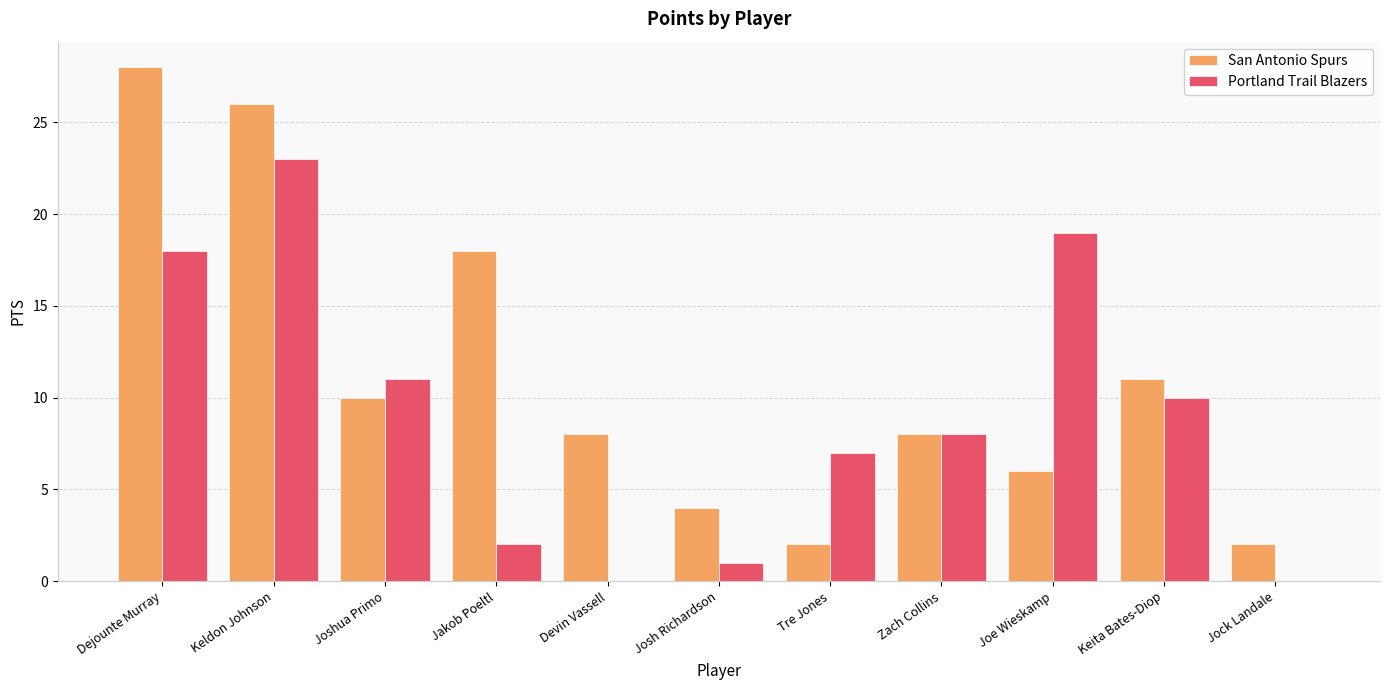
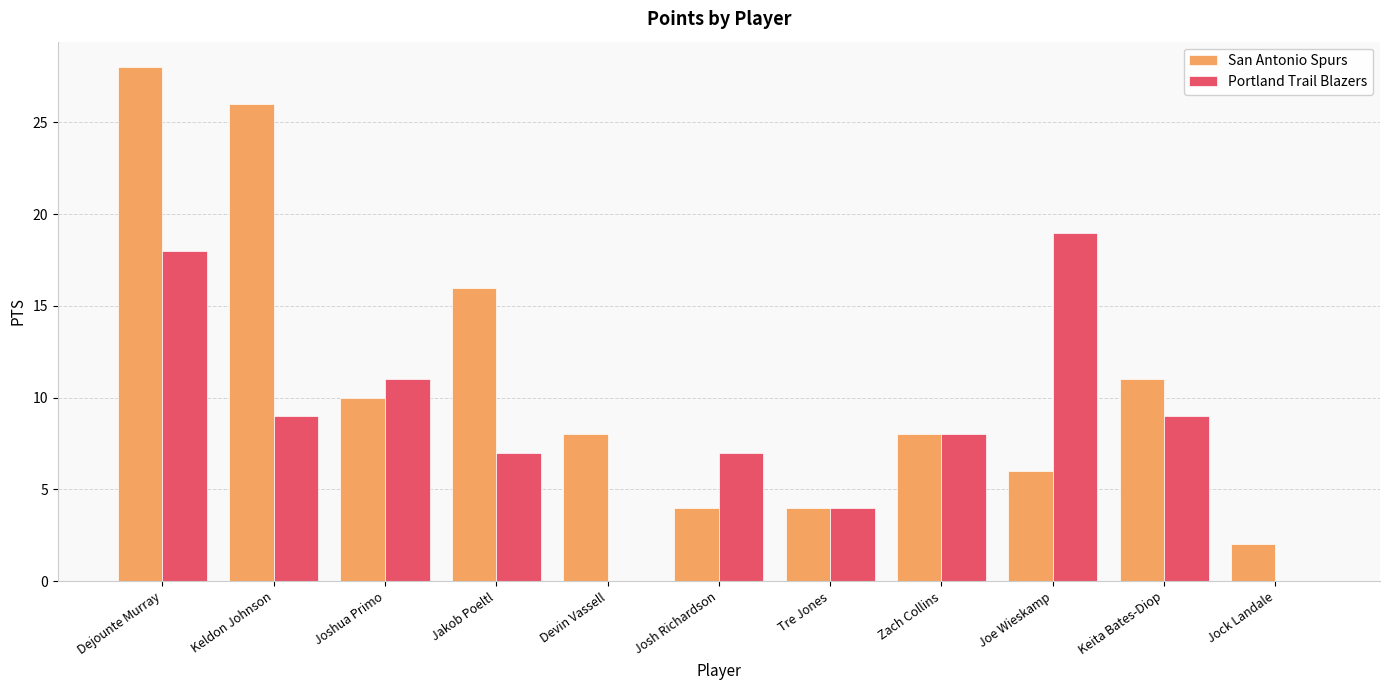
  {
    "San Antonio Spurs": {
      "Dejounte Murray": 28,
      "Keldon Johnson": 26,
      "Joshua Primo": 10,
-     "Jakob Poeltl": 18,
+     "Jakob Poeltl": 16,
      "Devin Vassell": 8,
      "Josh Richardson": 4,
-     "Tre Jones": 2,
+     "Tre Jones": 4,
      "Zach Collins": 8,
      "Joe Wieskamp": 6,
      "Keita Bates-Diop": 11,
      "Jock Landale": 2
    },
    "Portland Trail Blazers": {
      "Dejounte Murray": 18,
-     "Keldon Johnson": 23,
+     "Keldon Johnson": 9,
      "Joshua Primo": 11,
-     "Jakob Poeltl": 2,
+     "Jakob Poeltl": 7,
      "Devin Vassell": 0,
-     "Josh Richardson": 1,
-     "Tre Jones": 7,
+     "Josh Richardson": 7,
+     "Tre Jones": 4,
      "Zach Collins": 8,
      "Joe Wieskamp": 19,
-     "Keita Bates-Diop": 10,
+     "Keita Bates-Diop": 9,
      "Jock Landale": 0
    }
  }
